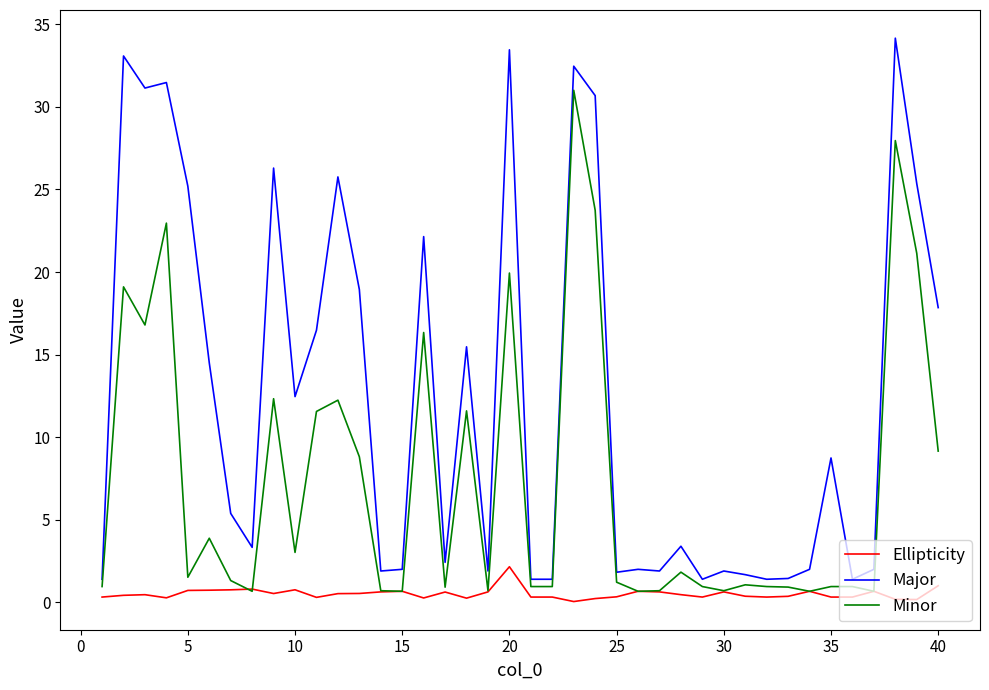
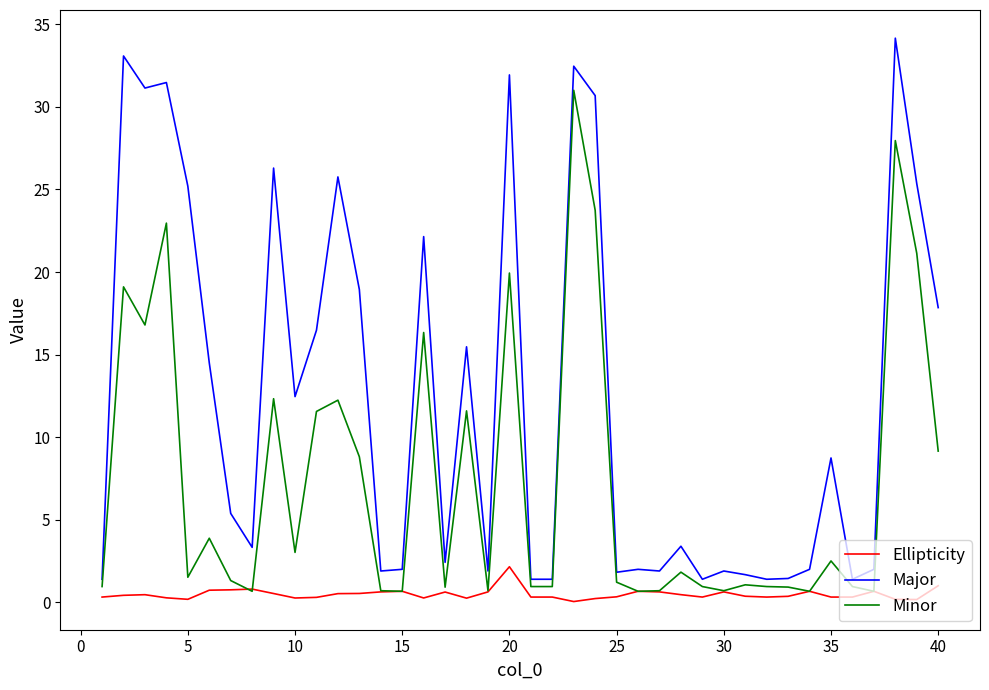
  {
    "Ellipticity": {
-     "5": 0.7,
-     "10": 0.8,
+     "5": 0.2,
+     "10": 0.3,
      "20": 2.2,
      "25": 0.3,
      "35": 0.3
    },
    "Major": {
      "5": 25.2,
      "10": 12.5,
      "15": 2.0,
-     "20": 33.5,
+     "20": 31.9,
      "25": 1.8,
      "30": 1.9,
      "35": 8.7,
      "40": 17.8
    },
    "Minor": {
      "5": 1.5,
      "10": 3.0,
      "20": 19.9,
      "25": 1.2,
-     "35": 1.0,
+     "35": 2.5,
      "40": 9.2
    }
  }
